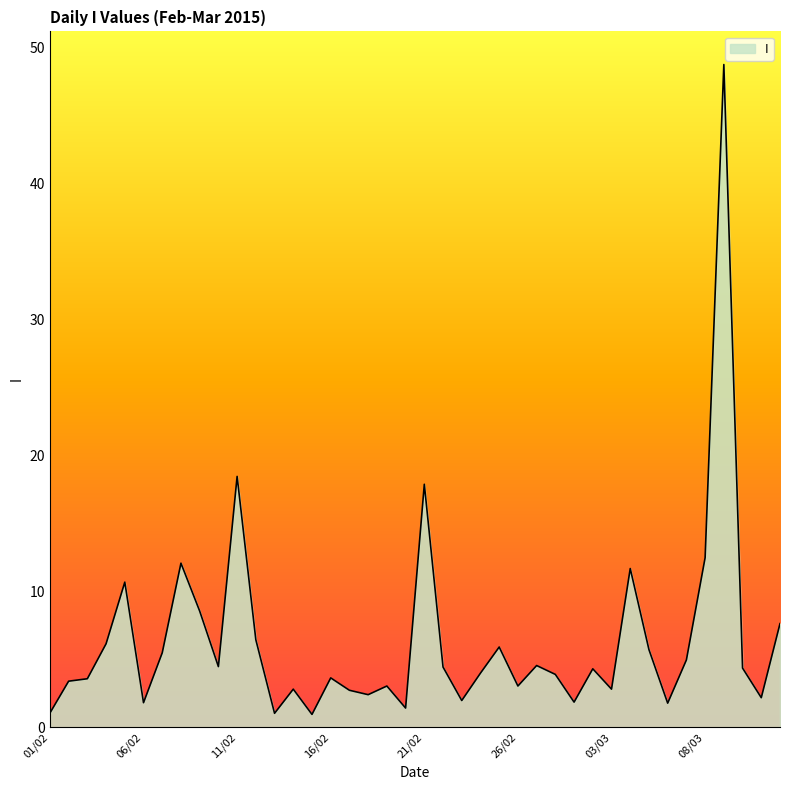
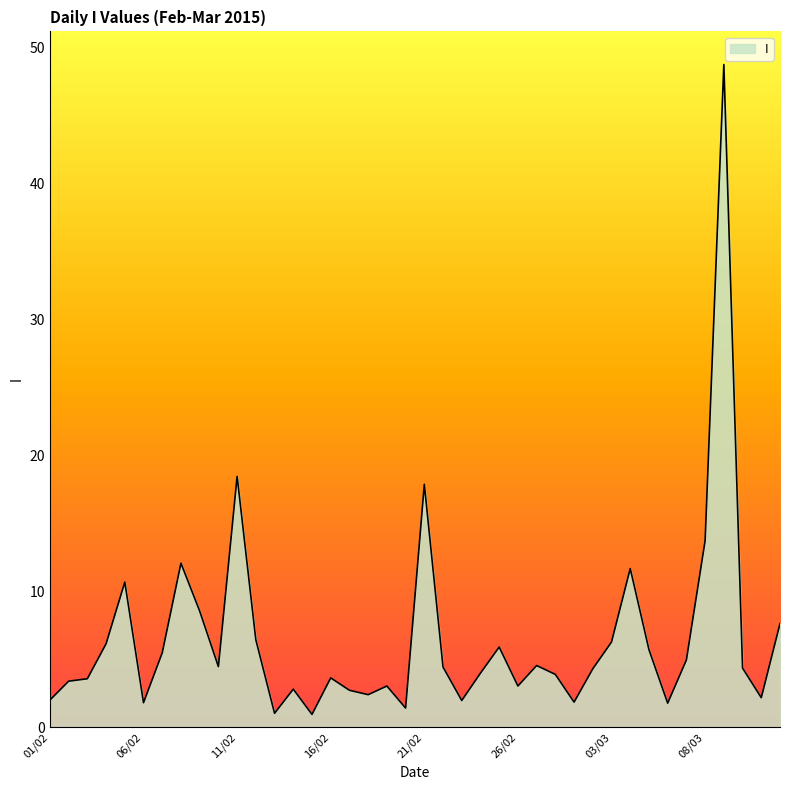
  {
-   "01/02": 1.1,
+   "01/02": 2.0,
    "06/02": 1.8,
    "11/02": 18.5,
    "16/02": 3.6,
    "21/02": 17.9,
    "26/02": 3.0,
-   "03/03": 2.8,
-   "08/03": 12.5
+   "03/03": 6.3,
+   "08/03": 13.7
  }
